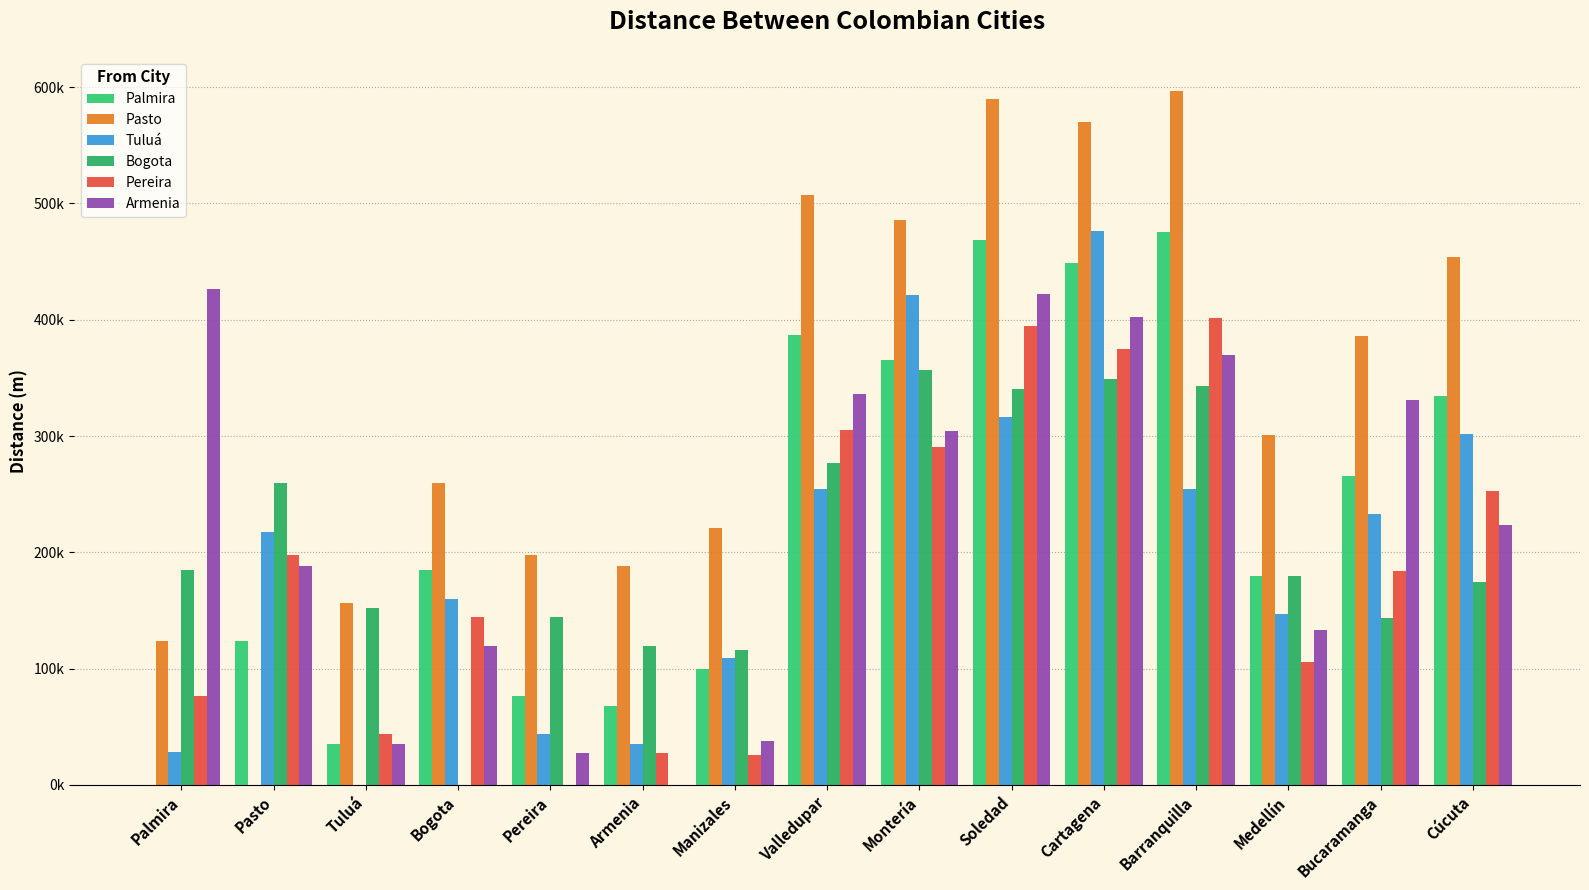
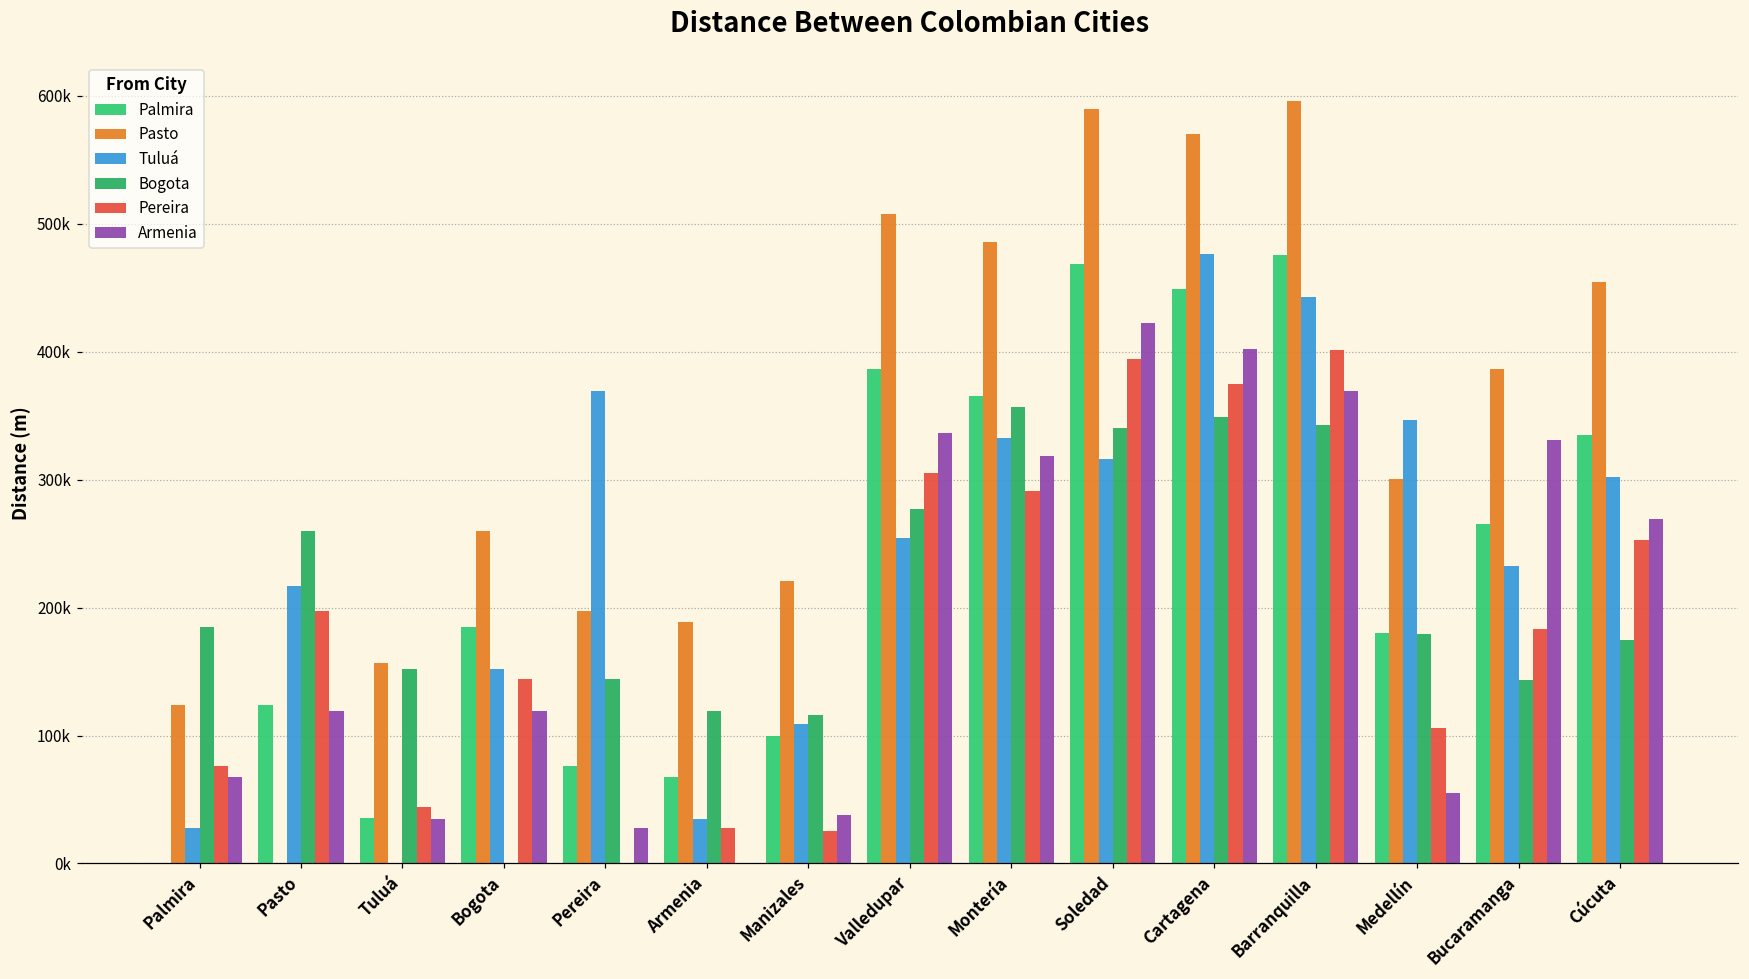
  {
    "Tuluá": {
      "Palmira": 28000,
      "Pasto": 217000,
      "Tuluá": 0,
-     "Bogota": 160000,
-     "Pereira": 44000,
+     "Bogota": 152000,
+     "Pereira": 369000,
      "Armenia": 35000,
      "Manizales": 109000,
      "Valledupar": 254000,
-     "Montería": 421000,
+     "Montería": 332000,
      "Soledad": 316000,
      "Cartagena": 476000,
-     "Barranquilla": 254000,
-     "Medellín": 147000,
+     "Barranquilla": 443000,
+     "Medellín": 347000,
      "Bucaramanga": 233000,
      "Cúcuta": 302000
    },
    "Armenia": {
-     "Palmira": 427000,
-     "Pasto": 188000,
+     "Palmira": 68000,
+     "Pasto": 119000,
      "Tuluá": 35000,
      "Bogota": 119000,
      "Pereira": 28000,
      "Armenia": 0,
      "Manizales": 38000,
      "Valledupar": 336000,
-     "Montería": 304000,
+     "Montería": 318000,
      "Soledad": 422000,
      "Cartagena": 402000,
      "Barranquilla": 369000,
-     "Medellín": 133000,
+     "Medellín": 55000,
      "Bucaramanga": 331000,
-     "Cúcuta": 223000
+     "Cúcuta": 269000
    }
  }
